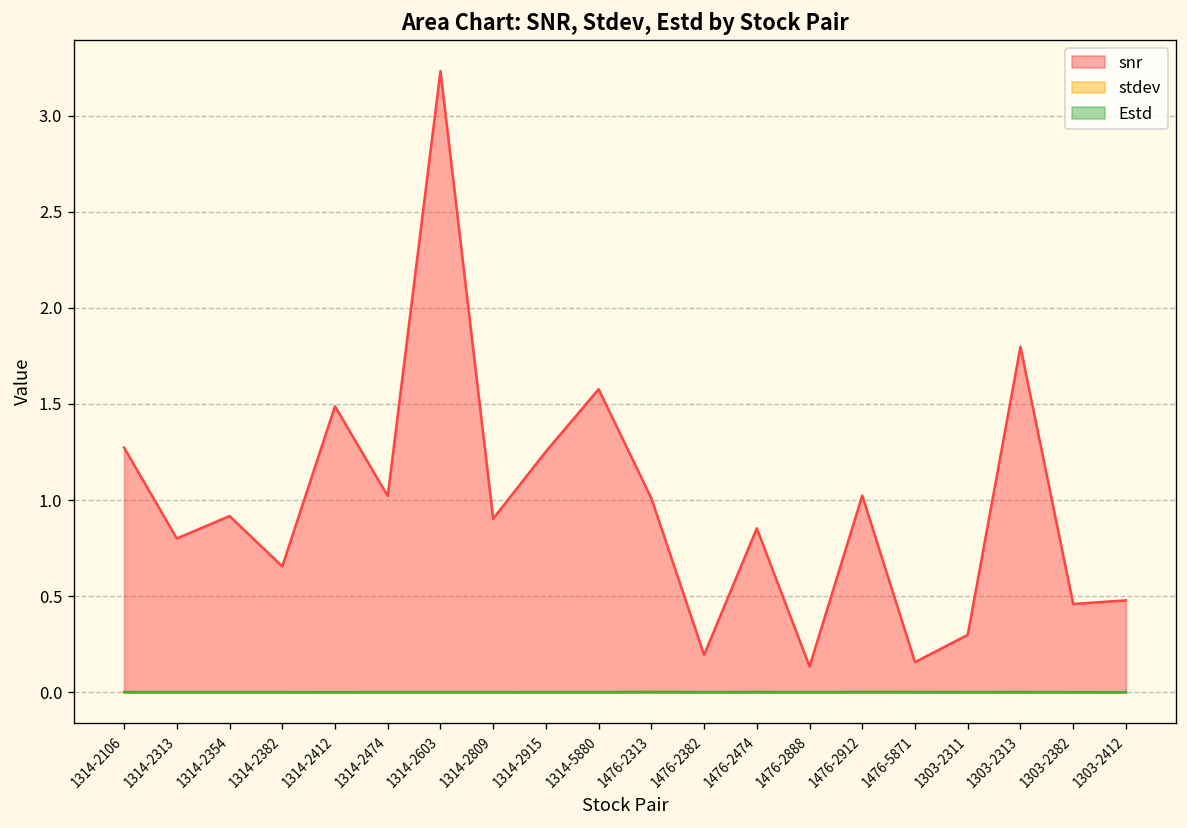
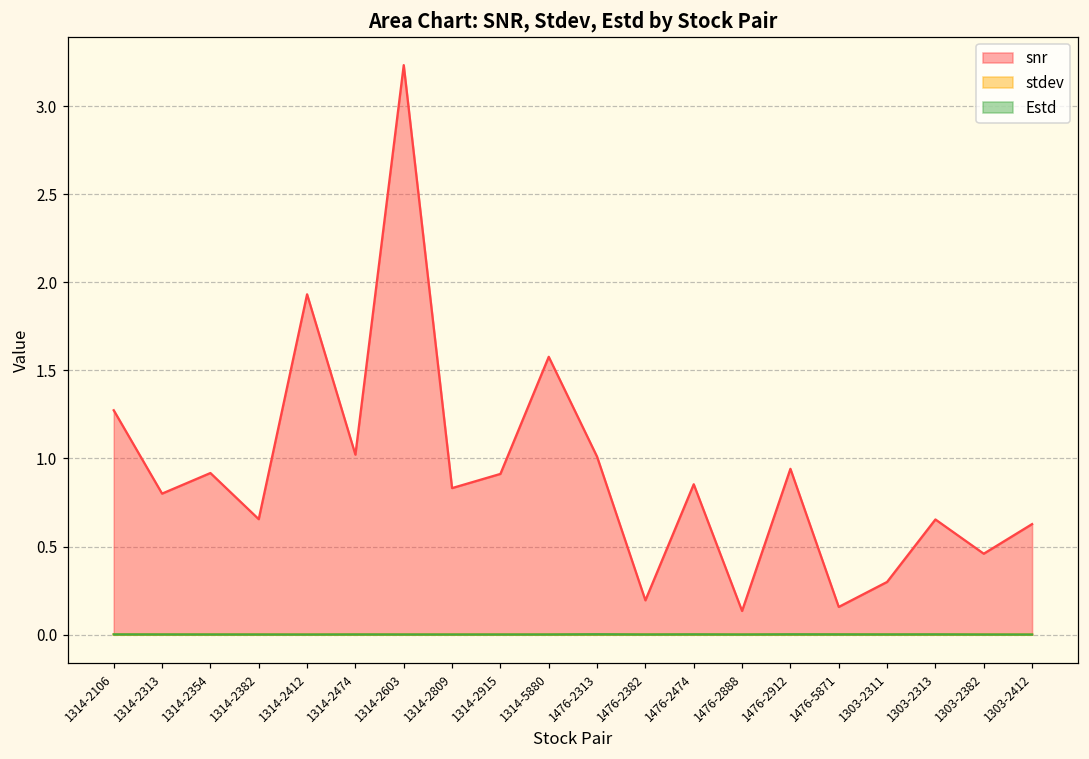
  {
    "snr": {
      "1314-2106": 1.27,
      "1314-2313": 0.80,
      "1314-2354": 0.92,
      "1314-2382": 0.66,
-     "1314-2412": 1.49,
+     "1314-2412": 1.93,
      "1314-2474": 1.02,
      "1314-2603": 3.23,
-     "1314-2809": 0.90,
-     "1314-2915": 1.25,
+     "1314-2809": 0.83,
+     "1314-2915": 0.91,
      "1314-5880": 1.58,
      "1476-2313": 1.01,
      "1476-2382": 0.19,
      "1476-2474": 0.85,
      "1476-2888": 0.13,
-     "1476-2912": 1.02,
+     "1476-2912": 0.94,
      "1476-5871": 0.16,
      "1303-2311": 0.30,
-     "1303-2313": 1.80,
+     "1303-2313": 0.65,
      "1303-2382": 0.46,
-     "1303-2412": 0.48
+     "1303-2412": 0.63
    },
    "Estd": {
      "1314-2106": 0.00,
      "1314-2313": 0.00,
      "1314-2354": 0.00,
      "1314-2382": 0.00,
      "1314-2412": 0.00,
      "1314-2474": 0.00,
      "1314-2603": 0.00,
      "1314-2809": 0.00,
      "1314-2915": 0.00,
      "1314-5880": 0.00,
      "1476-2313": 0.00,
      "1476-2382": 0.00,
      "1476-2474": 0.00,
      "1476-2888": 0.00,
      "1476-2912": 0.00,
      "1476-5871": 0.00,
      "1303-2311": 0.00,
      "1303-2313": 0.00,
      "1303-2382": 0.00,
      "1303-2412": 0.00
    }
  }
